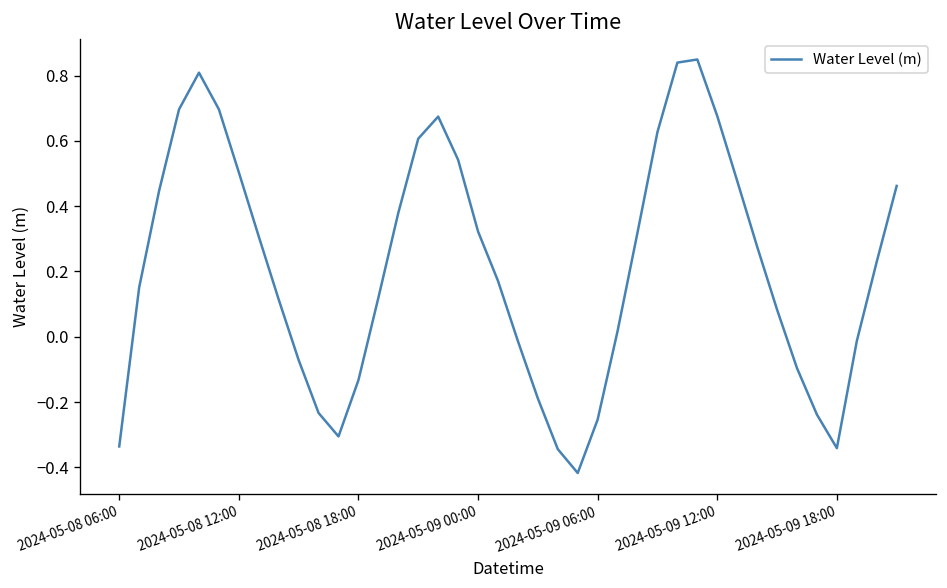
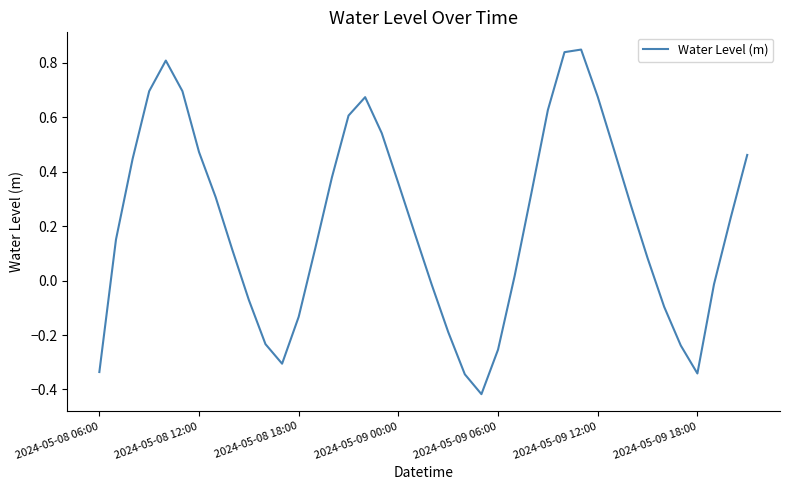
  {
    "2024-05-08 06:00": -0.34,
-   "2024-05-08 12:00": 0.50,
+   "2024-05-08 12:00": 0.47,
    "2024-05-08 18:00": -0.13,
-   "2024-05-09 00:00": 0.32,
+   "2024-05-09 00:00": 0.36,
    "2024-05-09 06:00": -0.25,
    "2024-05-09 12:00": 0.68,
    "2024-05-09 18:00": -0.34
  }
